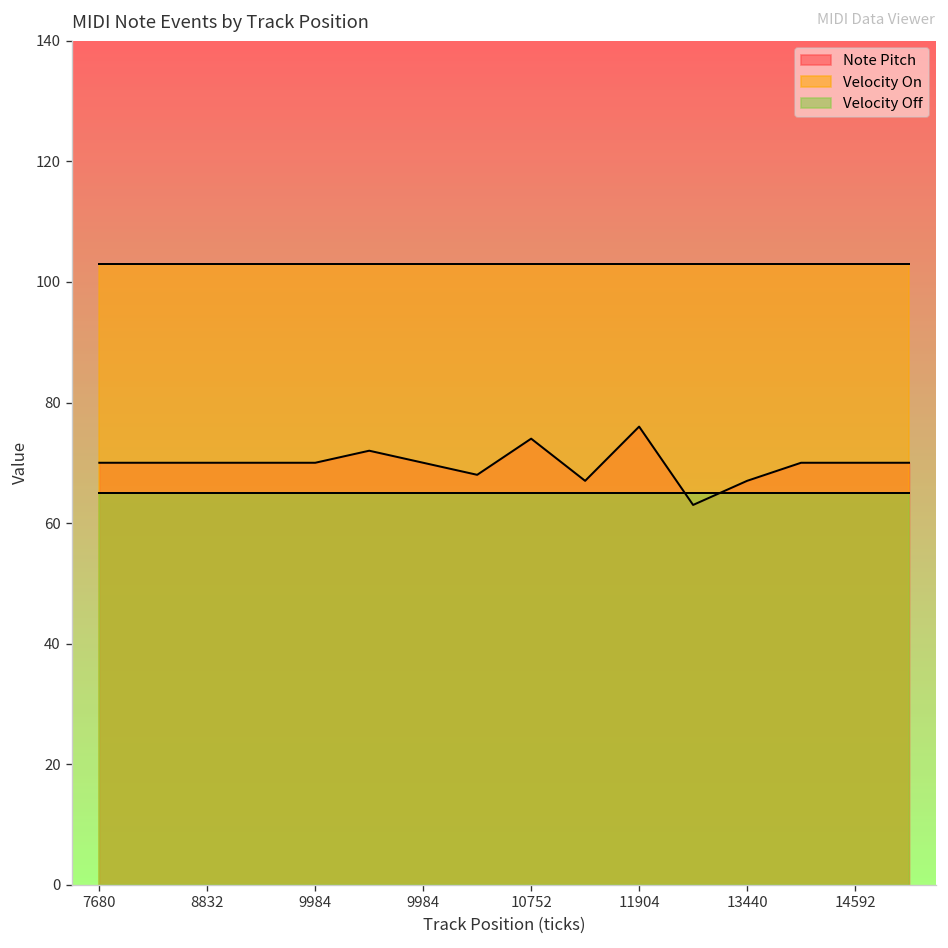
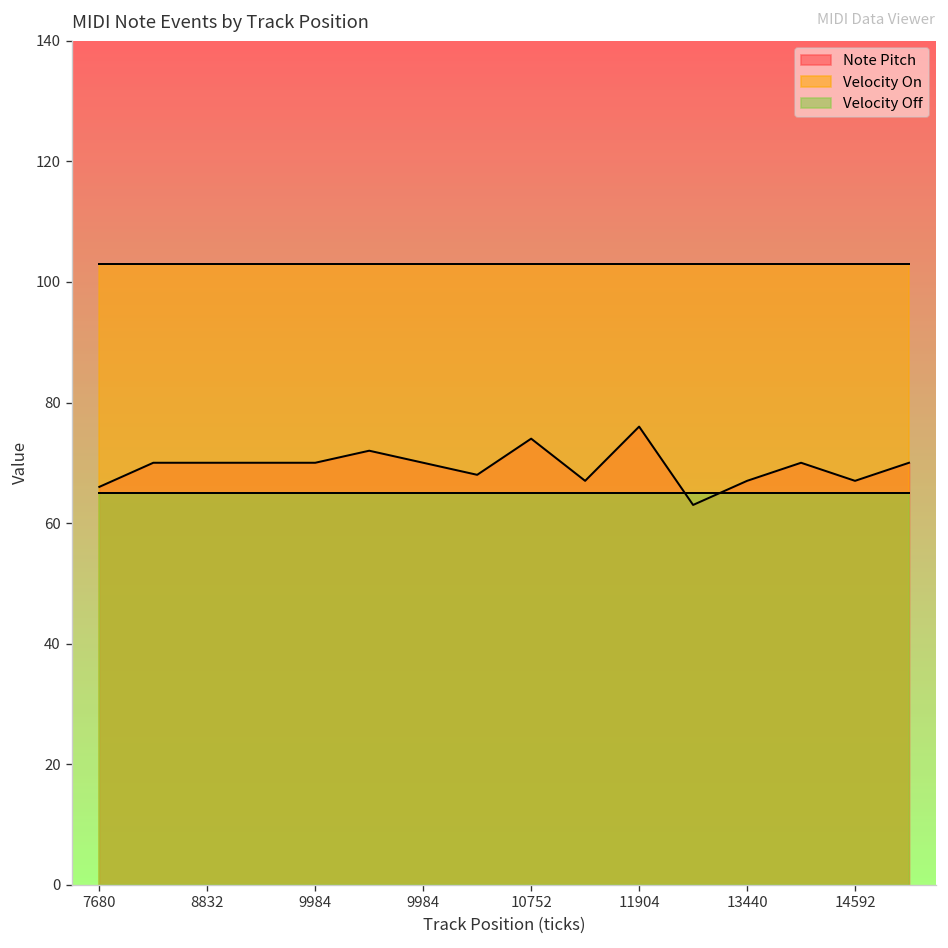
  {
    "Note Pitch": {
-     "7680": 70,
+     "7680": 66,
      "8832": 70,
      "10752": 74,
      "11904": 76,
      "13440": 67,
-     "14592": 70
+     "14592": 67
    },
    "Velocity On": {
      "7680": 103,
      "8832": 103,
      "10752": 103,
      "11904": 103,
      "13440": 103,
      "14592": 103
    },
    "Velocity Off": {
      "7680": 65,
      "8832": 65,
      "10752": 65,
      "11904": 65,
      "13440": 65,
      "14592": 65
    }
  }
